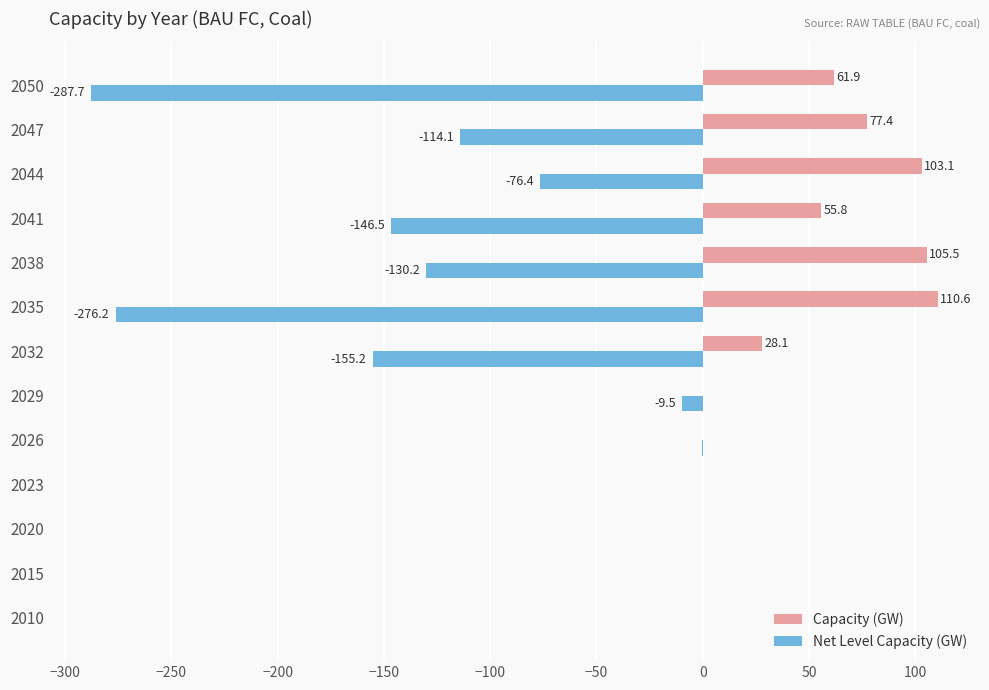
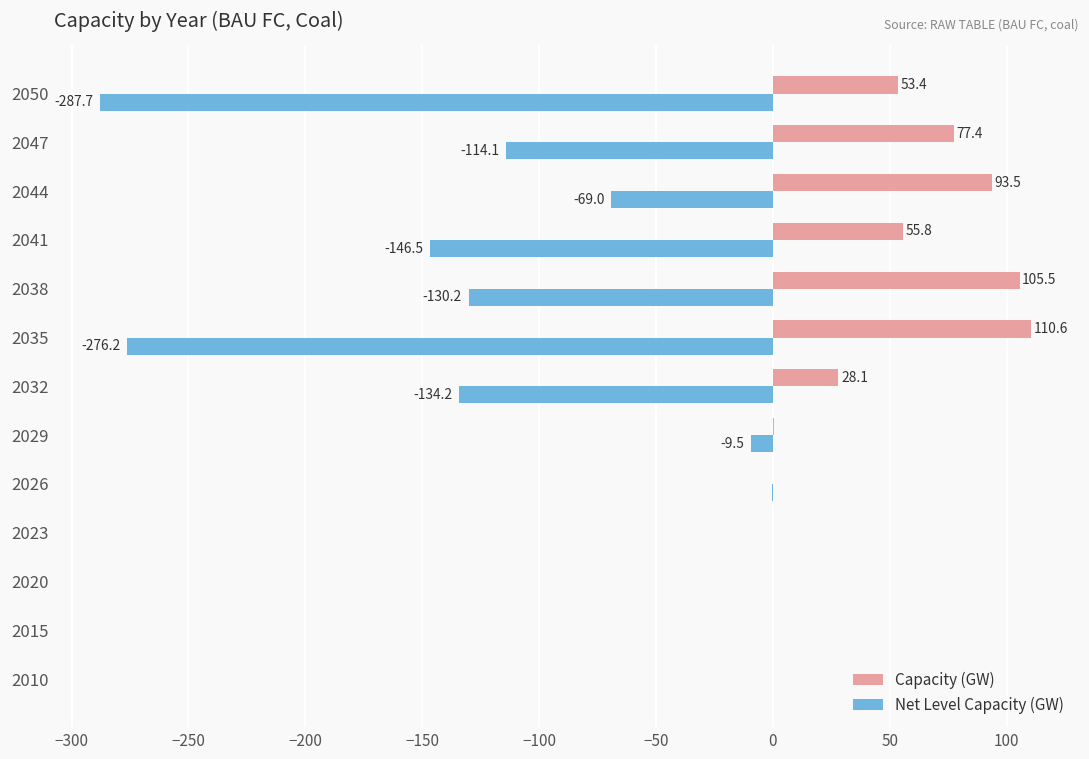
  {
    "Capacity (GW)": {
-     "2050": 61.9,
+     "2050": 53.4,
      "2047": 77.4,
-     "2044": 103.1,
+     "2044": 93.5,
      "2041": 55.8,
      "2038": 105.5,
      "2035": 110.6,
      "2032": 28.1
    },
    "Net Level Capacity (GW)": {
      "2050": -287.7,
      "2047": -114.1,
-     "2044": -76.4,
+     "2044": -69.0,
      "2041": -146.5,
      "2038": -130.2,
      "2035": -276.2,
-     "2032": -155.2,
+     "2032": -134.2,
      "2029": -9.5
    }
  }
